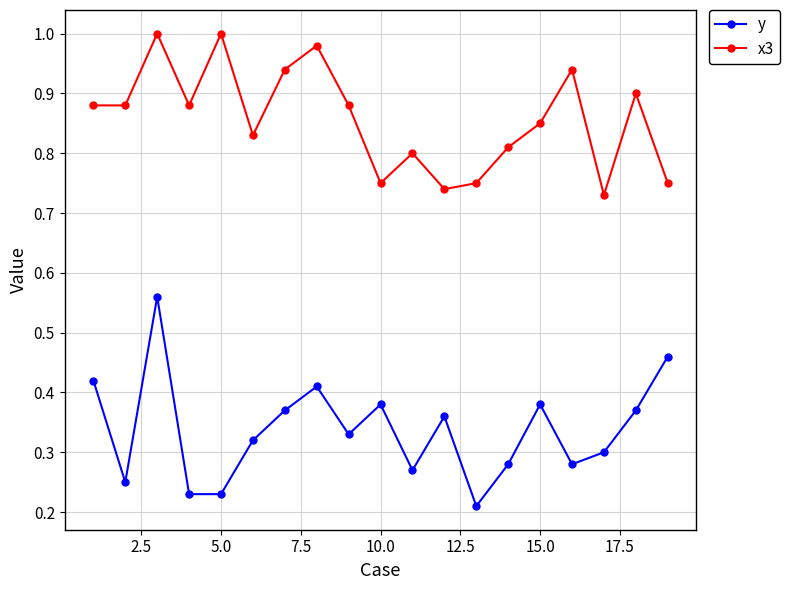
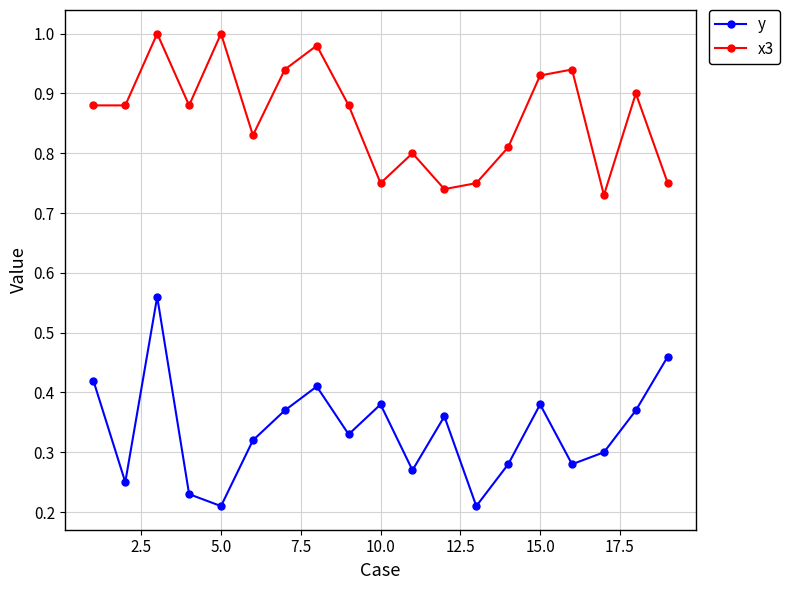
  {
    "y": {
-     "5.0": 0.23,
+     "5.0": 0.21,
      "10.0": 0.38,
      "15.0": 0.38
    },
    "x3": {
      "5.0": 1.00,
      "10.0": 0.75,
-     "15.0": 0.85
+     "15.0": 0.93
    }
  }
